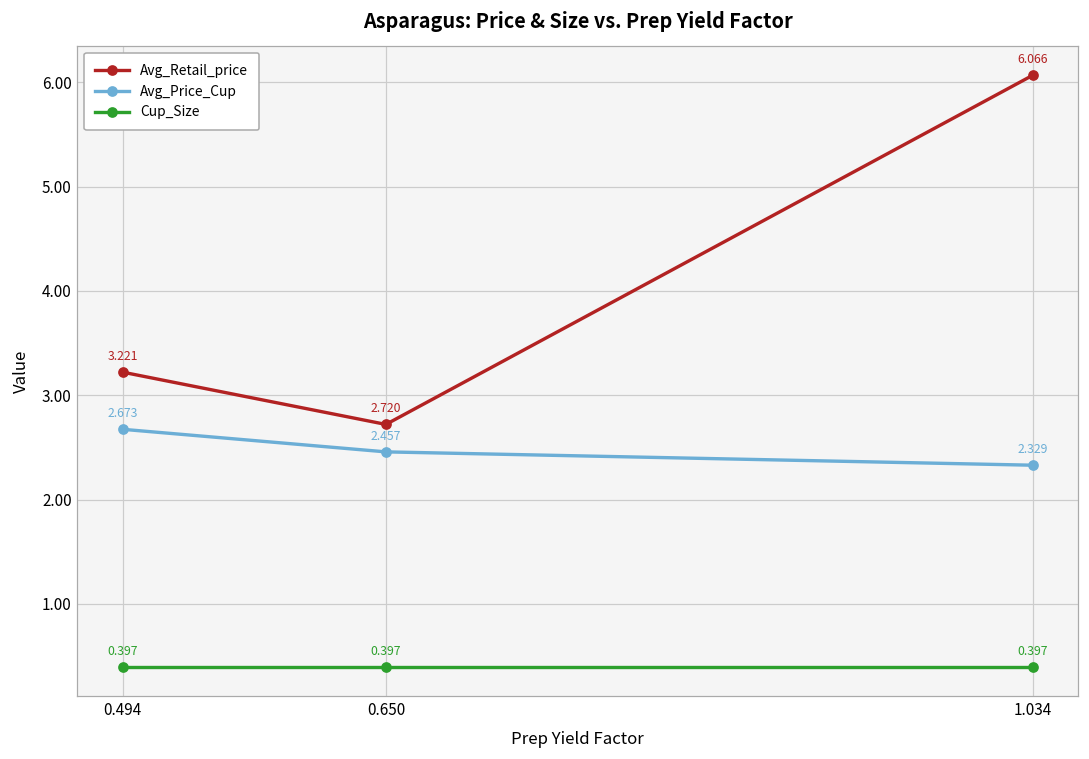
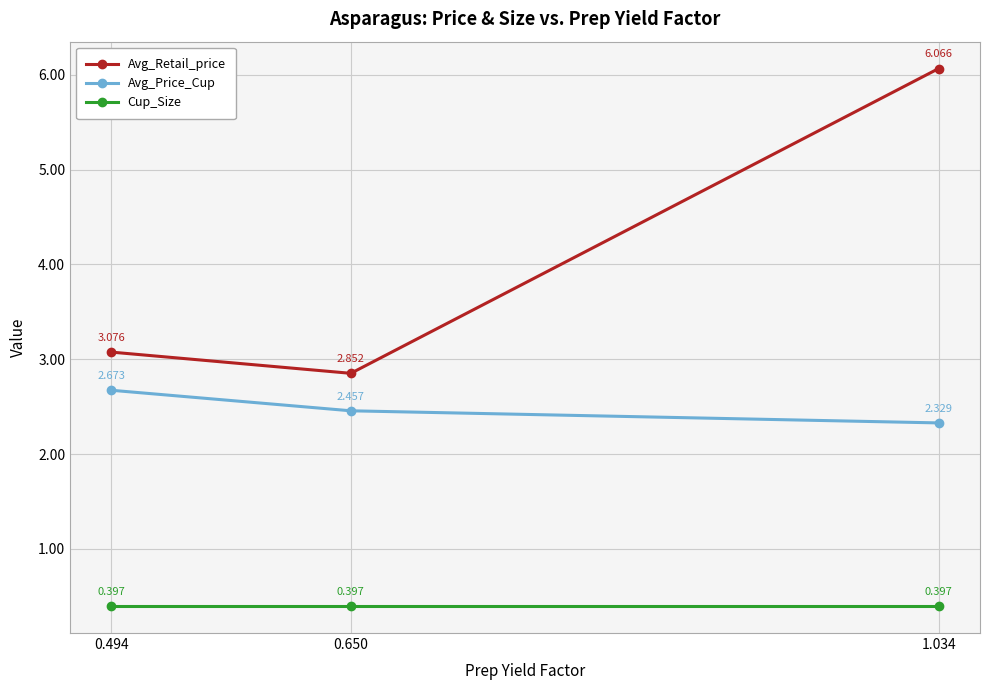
  {
    "Avg_Retail_price": {
-     "0.494": 3.221,
-     "0.650": 2.720,
+     "0.494": 3.076,
+     "0.650": 2.852,
      "1.034": 6.066
    },
    "Avg_Price_Cup": {
      "0.494": 2.673,
      "0.650": 2.457,
      "1.034": 2.329
    },
    "Cup_Size": {
      "0.494": 0.397,
      "0.650": 0.397,
      "1.034": 0.397
    }
  }
